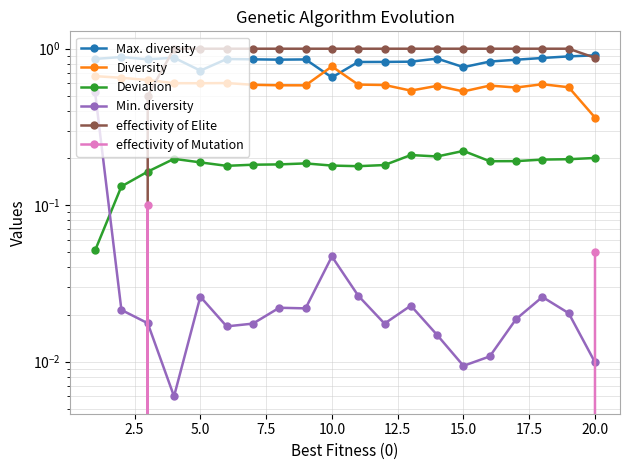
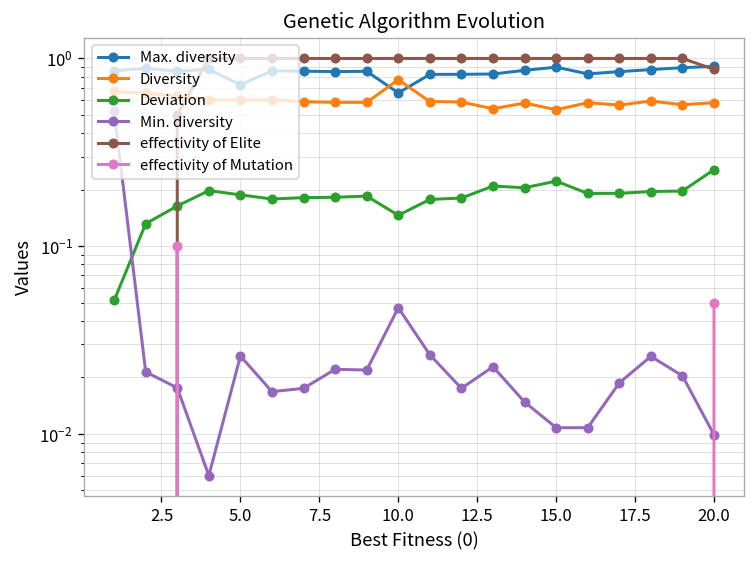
  {
    "Max. diversity": {
      "10.0": 0.66,
-     "15.0": 0.8
+     "15.0": 0.9
    },
    "Diversity": {
      "10.0": 0.8,
      "15.0": 0.53,
-     "20.0": 0.36
+     "20.0": 0.58
    },
    "Deviation": {
      "5.0": 0.19,
-     "10.0": 0.18,
+     "10.0": 0.15,
      "15.0": 0.22,
-     "20.0": 0.20
+     "20.0": 0.26
    },
    "Min. diversity": {
      "5.0": 0.026,
      "10.0": 0.047,
-     "15.0": 0.009,
+     "15.0": 0.011,
      "20.0": 0.010
    },
    "effectivity of Elite": {
      "10.0": 1.0,
      "15.0": 1.0
    },
    "effectivity of Mutation": {
      "20.0": 0.050
    }
  }
